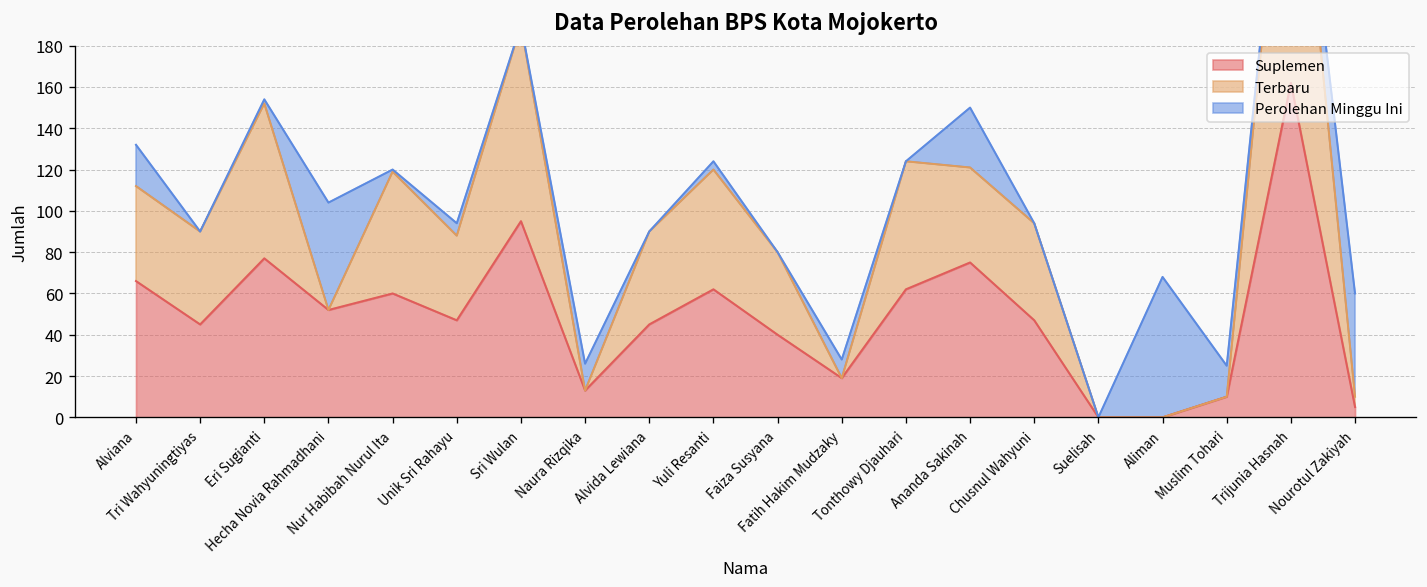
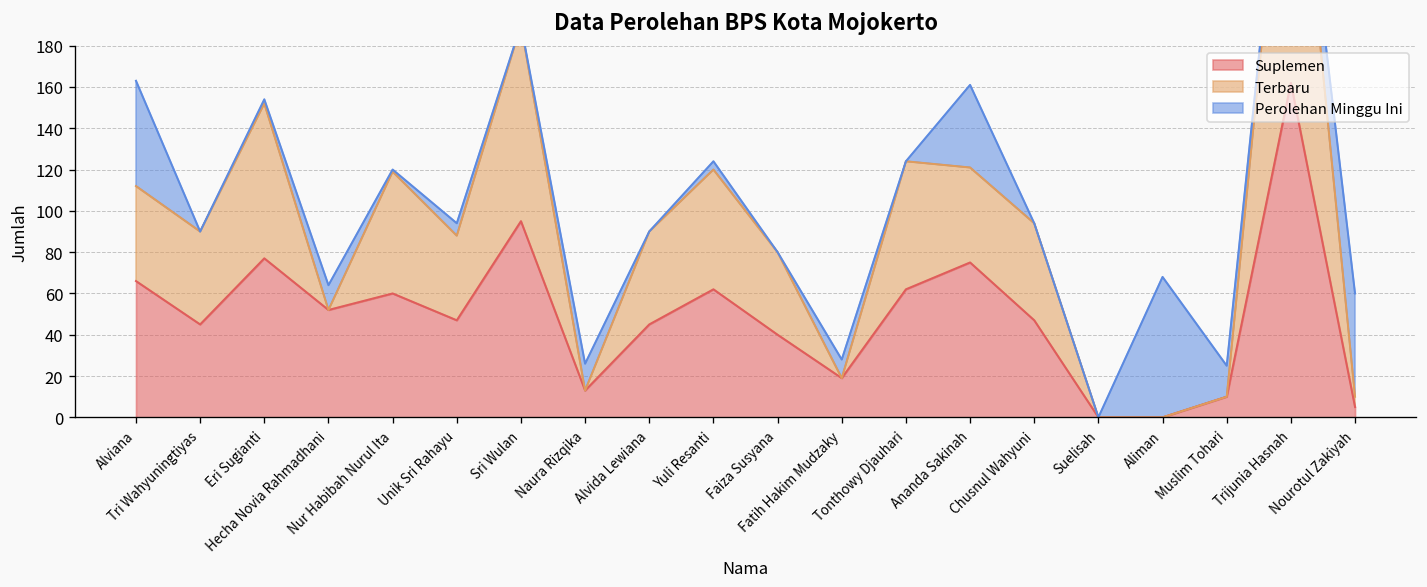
  {
    "Perolehan Minggu Ini": {
-     "Alviana": 20,
+     "Alviana": 51,
      "Eri Sugianti": 2,
-     "Hecha Novia Rahmadhani": 52,
+     "Hecha Novia Rahmadhani": 12,
      "Unik Sri Rahayu": 6,
      "Naura Rizqika": 13,
      "Yuli Resanti": 4,
      "Fatih Hakim Mudzaky": 9,
-     "Ananda Sakinah": 29,
+     "Ananda Sakinah": 40,
      "Aliman": 68,
      "Muslim Tohari": 15,
      "Nourotul Zakiyah": 50
    }
  }
